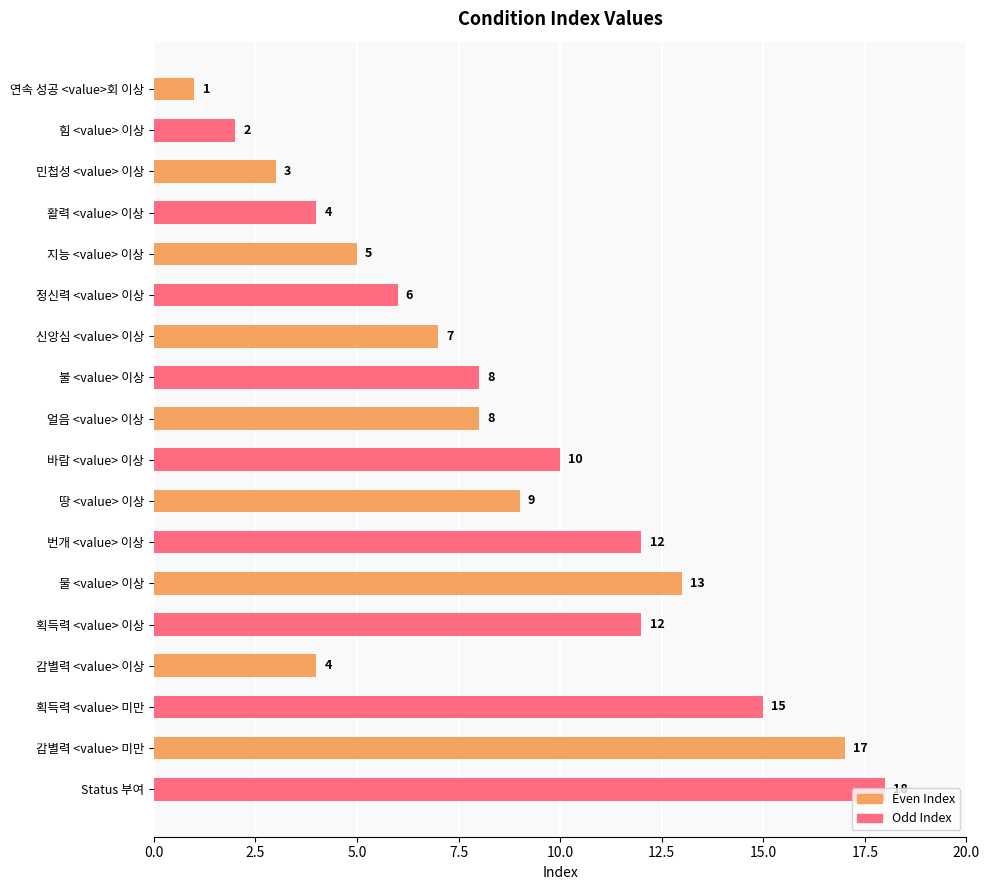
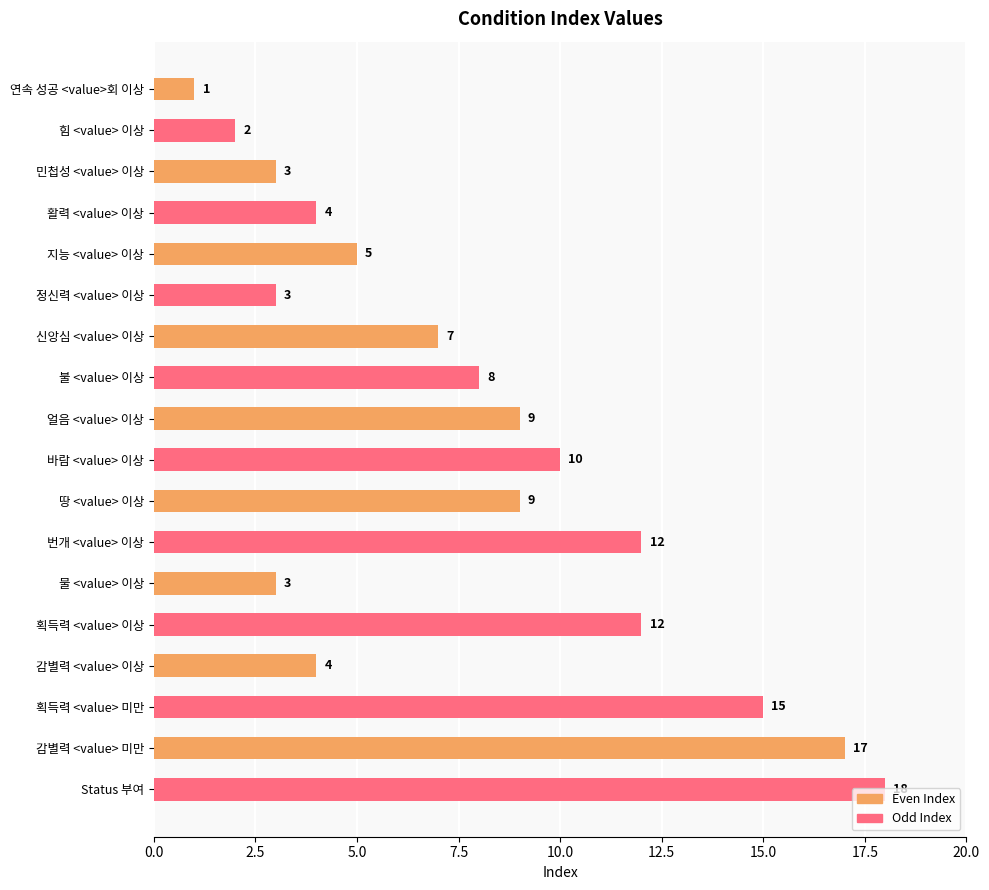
  {
    "연속 성공 <value>회 이상": 1,
    "힘 <value> 이상": 2,
    "민첩성 <value> 이상": 3,
    "활력 <value> 이상": 4,
    "지능 <value> 이상": 5,
-   "정신력 <value> 이상": 6,
+   "정신력 <value> 이상": 3,
    "신앙심 <value> 이상": 7,
    "불 <value> 이상": 8,
-   "얼음 <value> 이상": 8,
+   "얼음 <value> 이상": 9,
    "바람 <value> 이상": 10,
    "땅 <value> 이상": 9,
    "번개 <value> 이상": 12,
-   "물 <value> 이상": 13,
+   "물 <value> 이상": 3,
    "획득력 <value> 이상": 12,
    "감별력 <value> 이상": 4,
    "획득력 <value> 미만": 15,
    "감별력 <value> 미만": 17
  }
